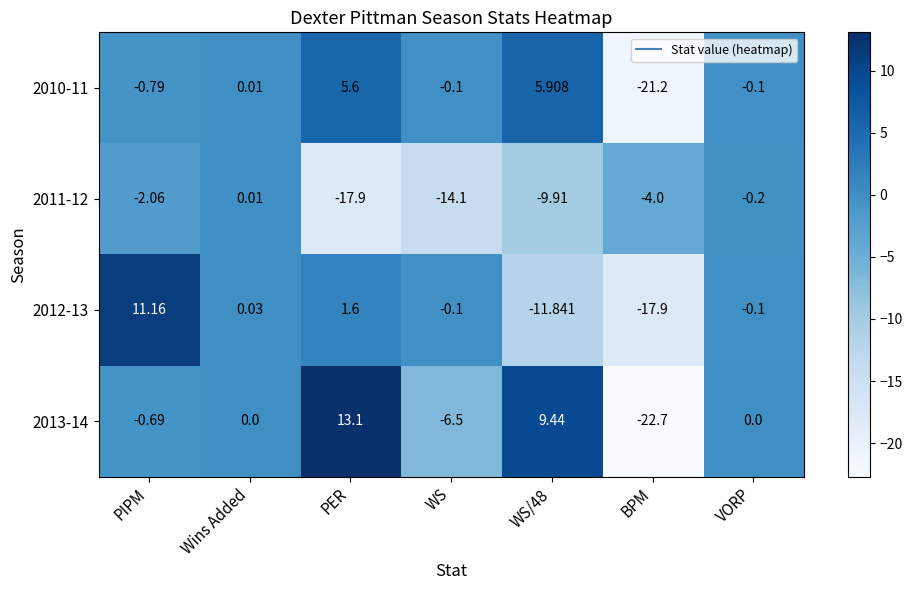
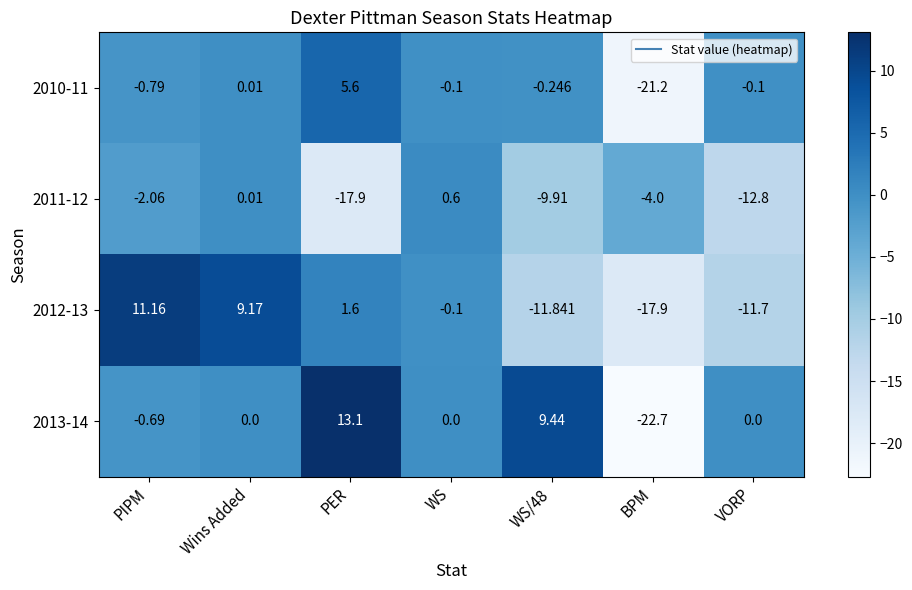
  {
    "2010-11": {
      "PIPM": -0.79,
      "Wins Added": 0.01,
      "PER": 5.6,
      "WS": -0.1,
-     "WS/48": 5.908,
+     "WS/48": -0.246,
      "BPM": -21.2,
      "VORP": -0.1
    },
    "2011-12": {
      "PIPM": -2.06,
      "Wins Added": 0.01,
      "PER": -17.9,
-     "WS": -14.1,
+     "WS": 0.6,
      "WS/48": -9.91,
      "BPM": -4.0,
-     "VORP": -0.2
+     "VORP": -12.8
    },
    "2012-13": {
      "PIPM": 11.16,
-     "Wins Added": 0.03,
+     "Wins Added": 9.17,
      "PER": 1.6,
      "WS": -0.1,
      "WS/48": -11.841,
      "BPM": -17.9,
-     "VORP": -0.1
+     "VORP": -11.7
    },
    "2013-14": {
      "PIPM": -0.69,
      "Wins Added": 0.0,
      "PER": 13.1,
-     "WS": -6.5,
+     "WS": 0.0,
      "WS/48": 9.44,
      "BPM": -22.7,
      "VORP": 0.0
    }
  }
